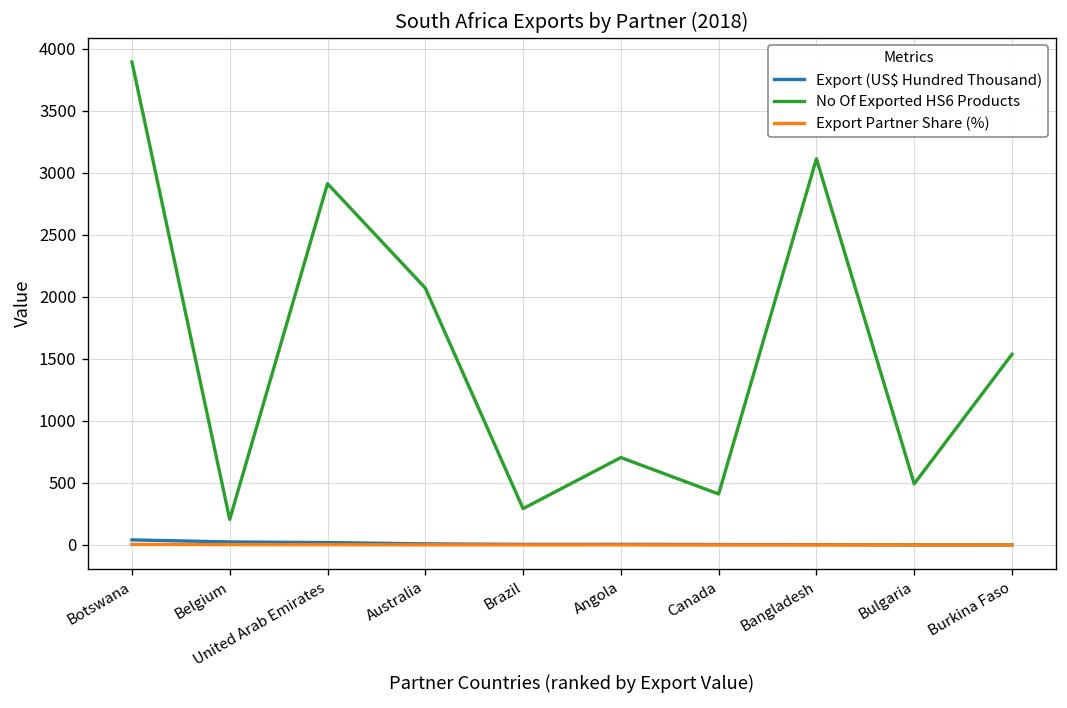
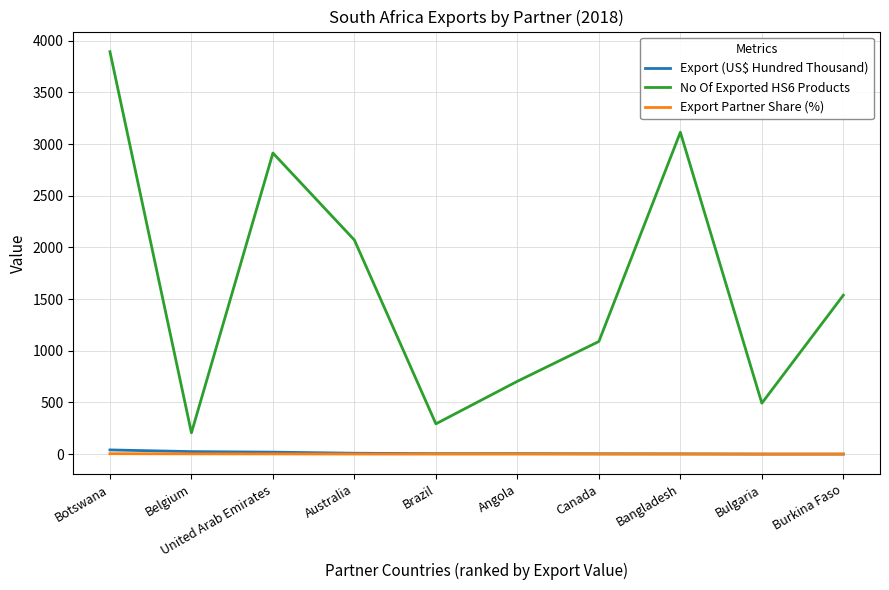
  {
    "Export (US$ Hundred Thousand)": {
      "Botswana": 40
    },
    "No Of Exported HS6 Products": {
      "Botswana": 3900,
      "Belgium": 210,
      "United Arab Emirates": 2910,
      "Australia": 2070,
      "Brazil": 290,
      "Angola": 710,
-     "Canada": 410,
+     "Canada": 1090,
      "Bangladesh": 3120,
      "Bulgaria": 490,
      "Burkina Faso": 1540
    },
    "Export Partner Share (%)": {
      "Botswana": 0
    }
  }
